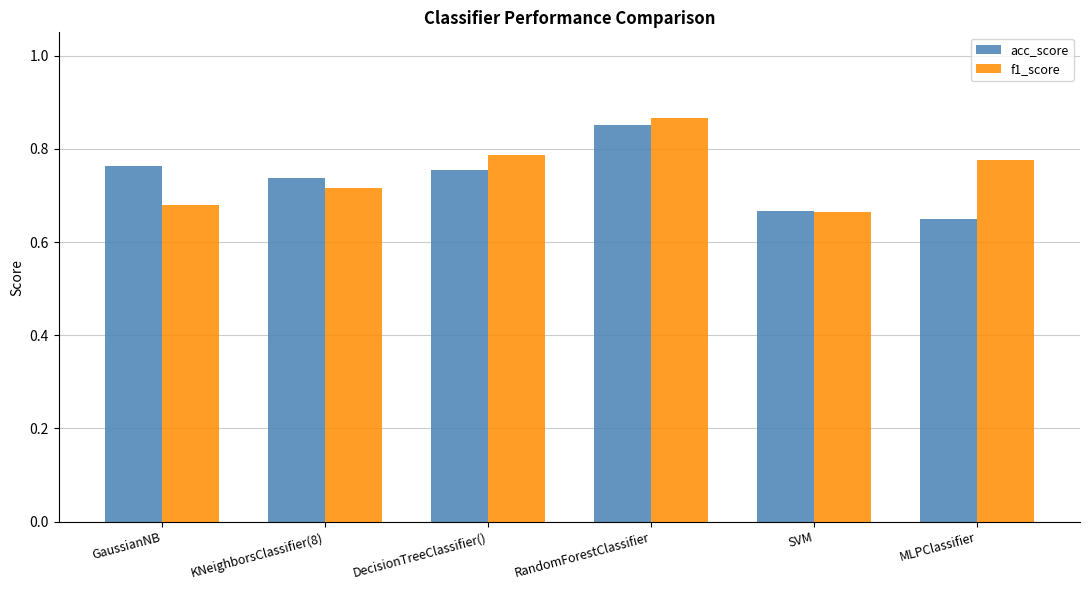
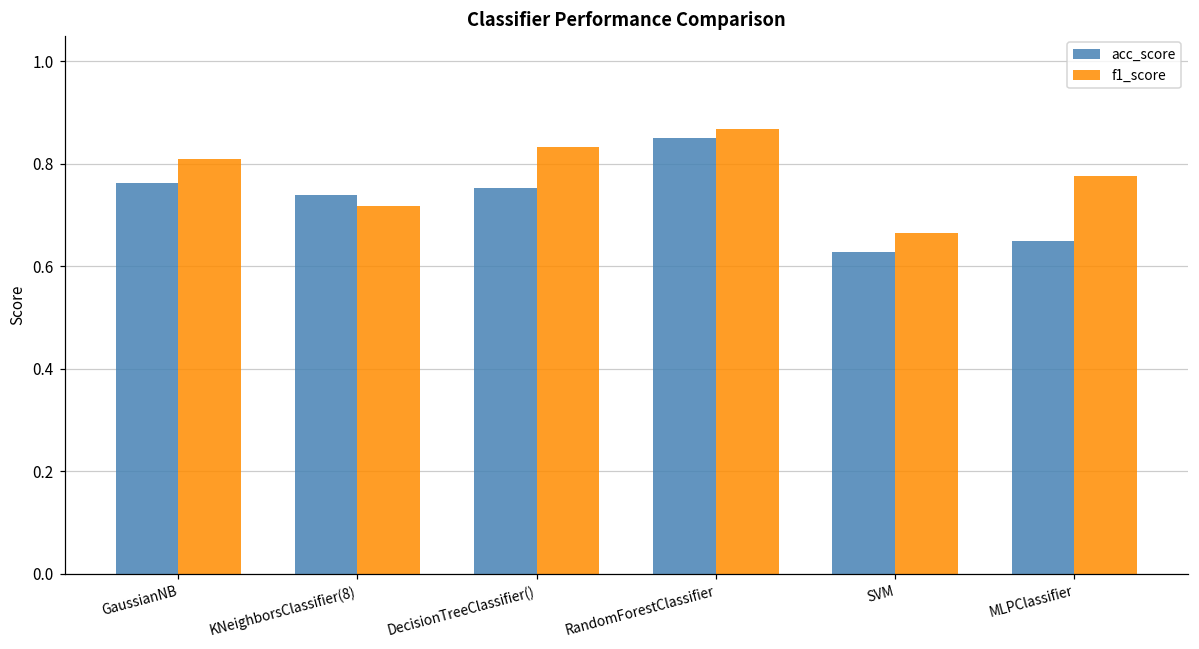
  {
    "acc_score": {
      "GaussianNB": 0.76,
      "KNeighborsClassifier(8)": 0.74,
      "DecisionTreeClassifier()": 0.75,
      "RandomForestClassifier": 0.85,
-     "SVM": 0.67,
+     "SVM": 0.63,
      "MLPClassifier": 0.65
    },
    "f1_score": {
-     "GaussianNB": 0.68,
+     "GaussianNB": 0.81,
      "KNeighborsClassifier(8)": 0.72,
-     "DecisionTreeClassifier()": 0.79,
+     "DecisionTreeClassifier()": 0.83,
      "RandomForestClassifier": 0.87,
      "SVM": 0.67,
      "MLPClassifier": 0.78
    }
  }
